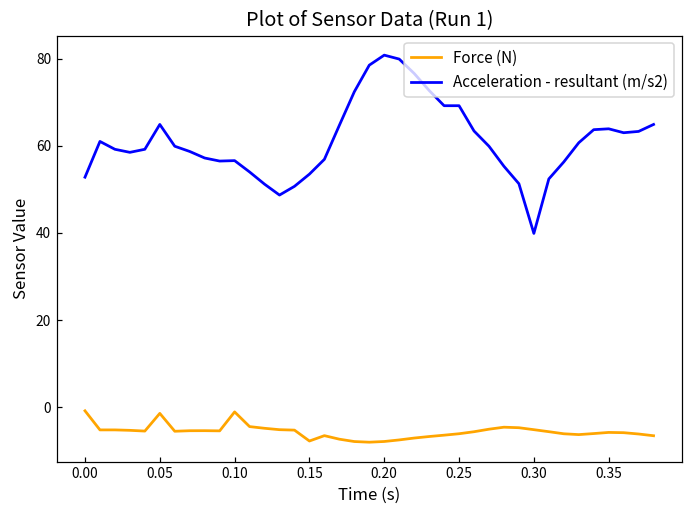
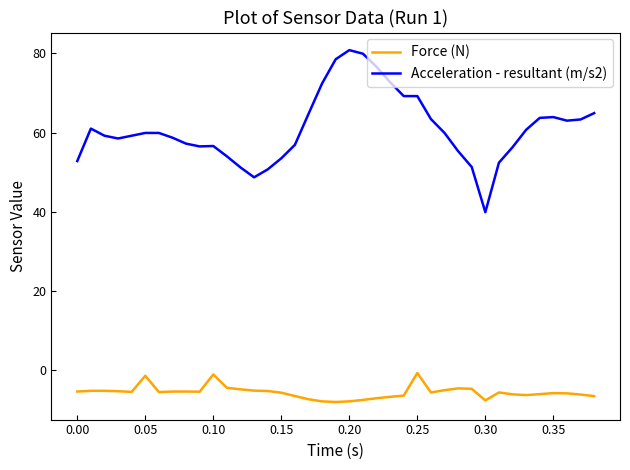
  {
    "Force (N)": {
-     "0.00": -1,
+     "0.00": -5,
      "0.05": -1,
      "0.10": -1,
-     "0.15": -8,
+     "0.15": -6,
      "0.20": -8,
-     "0.25": -6,
-     "0.30": -5,
+     "0.25": -1,
+     "0.30": -8,
      "0.35": -6
    },
    "Acceleration - resultant (m/s2)": {
      "0.00": 53,
-     "0.05": 65,
+     "0.05": 60,
      "0.10": 57,
      "0.15": 54,
      "0.20": 81,
      "0.25": 69,
      "0.30": 40,
      "0.35": 64
    }
  }
